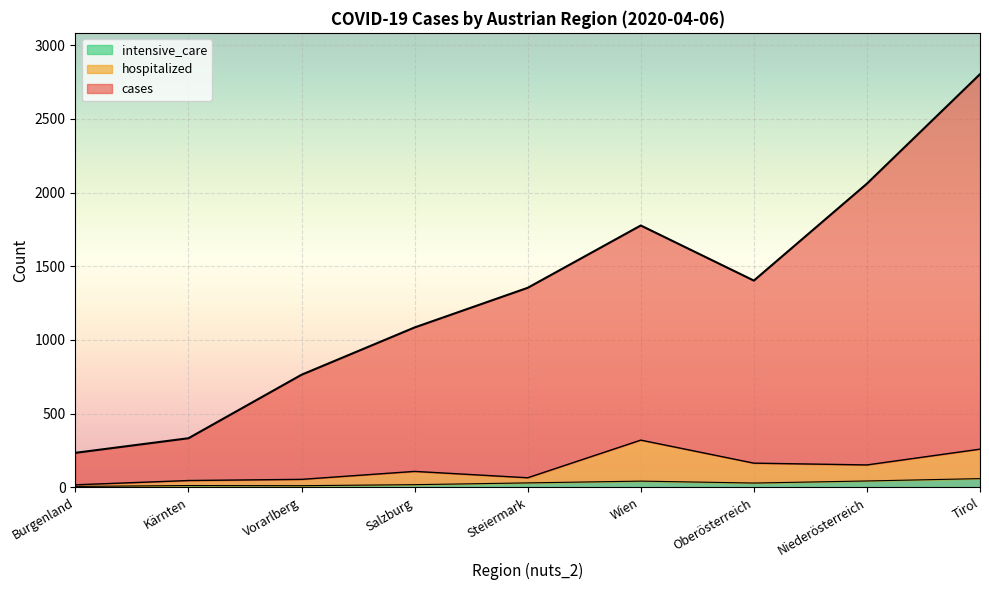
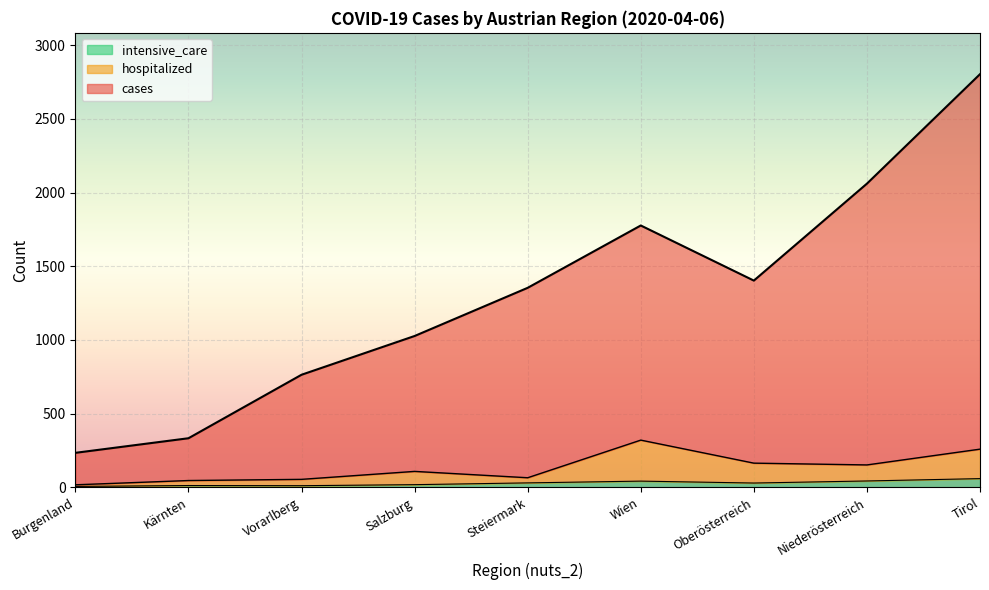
  {
    "cases": {
      "Burgenland": 230,
      "Kärnten": 330,
      "Vorarlberg": 760,
-     "Salzburg": 1090,
+     "Salzburg": 1030,
      "Steiermark": 1350,
      "Wien": 1780,
      "Oberösterreich": 1400,
      "Niederösterreich": 2060,
      "Tirol": 2800
    },
    "hospitalized": {
      "Kärnten": 50,
      "Vorarlberg": 50,
      "Salzburg": 110,
      "Steiermark": 60,
      "Wien": 320,
      "Oberösterreich": 160,
      "Niederösterreich": 150,
      "Tirol": 260
    },
    "intensive_care": {
      "Kärnten": 10,
      "Vorarlberg": 10,
      "Salzburg": 20,
      "Steiermark": 30,
      "Wien": 40,
      "Oberösterreich": 30,
      "Niederösterreich": 40,
      "Tirol": 60
    }
  }
